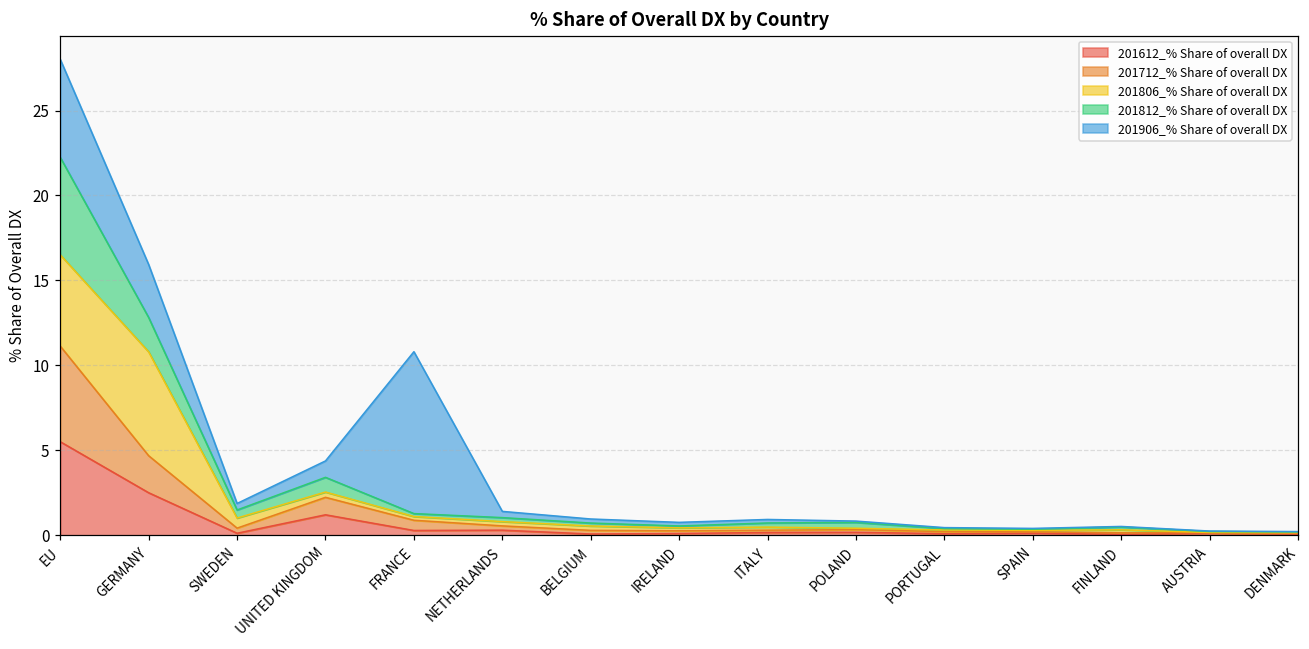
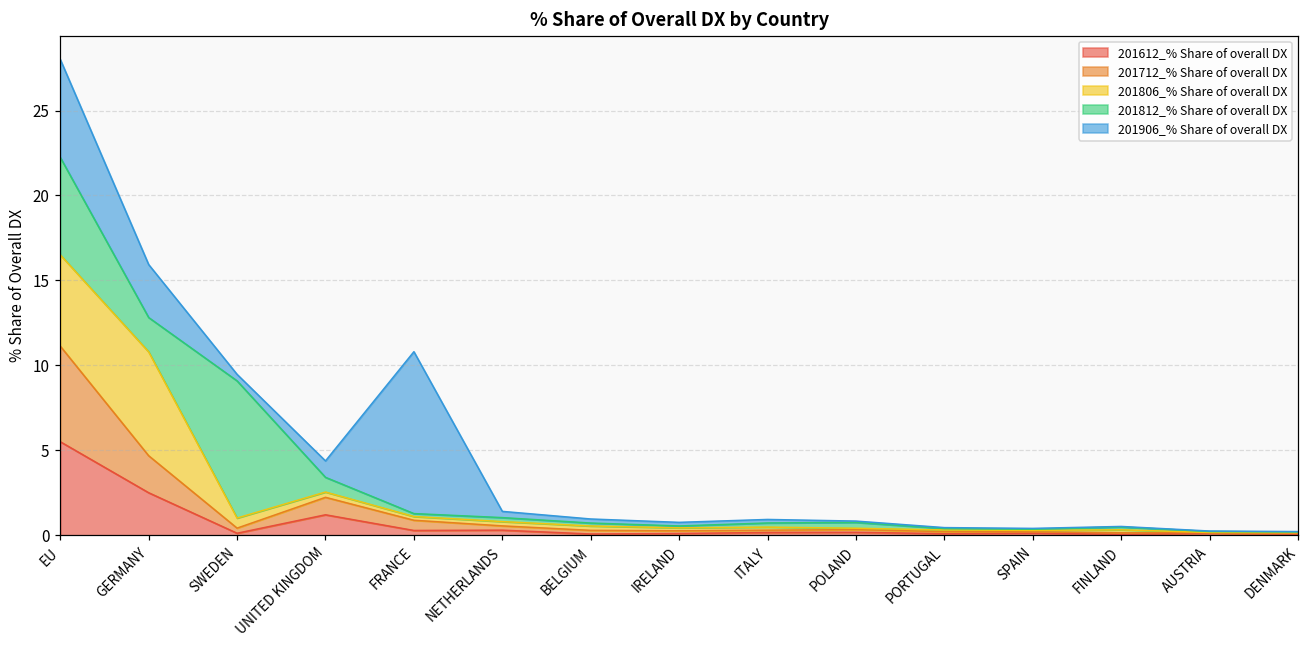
  {
    "201806_% Share of overall DX": {
      "EU": 5.4,
      "GERMANY": 6.1,
      "SWEDEN": 0.6,
      "UNITED KINGDOM": 0.3,
      "FRANCE": 0.2,
      "NETHERLANDS": 0.3,
      "BELGIUM": 0.3,
      "ITALY": 0.2
    },
    "201812_% Share of overall DX": {
      "EU": 5.7,
      "GERMANY": 2.0,
-     "SWEDEN": 0.5,
+     "SWEDEN": 8.1,
      "UNITED KINGDOM": 0.9,
      "FRANCE": 0.2,
      "NETHERLANDS": 0.2,
      "BELGIUM": 0.2,
      "ITALY": 0.2
    },
    "201906_% Share of overall DX": {
      "EU": 5.8,
      "GERMANY": 3.1,
      "SWEDEN": 0.4,
      "UNITED KINGDOM": 1.0,
      "FRANCE": 9.5,
      "NETHERLANDS": 0.4,
      "BELGIUM": 0.2,
      "IRELAND": 0.2,
      "ITALY": 0.2
    }
  }
